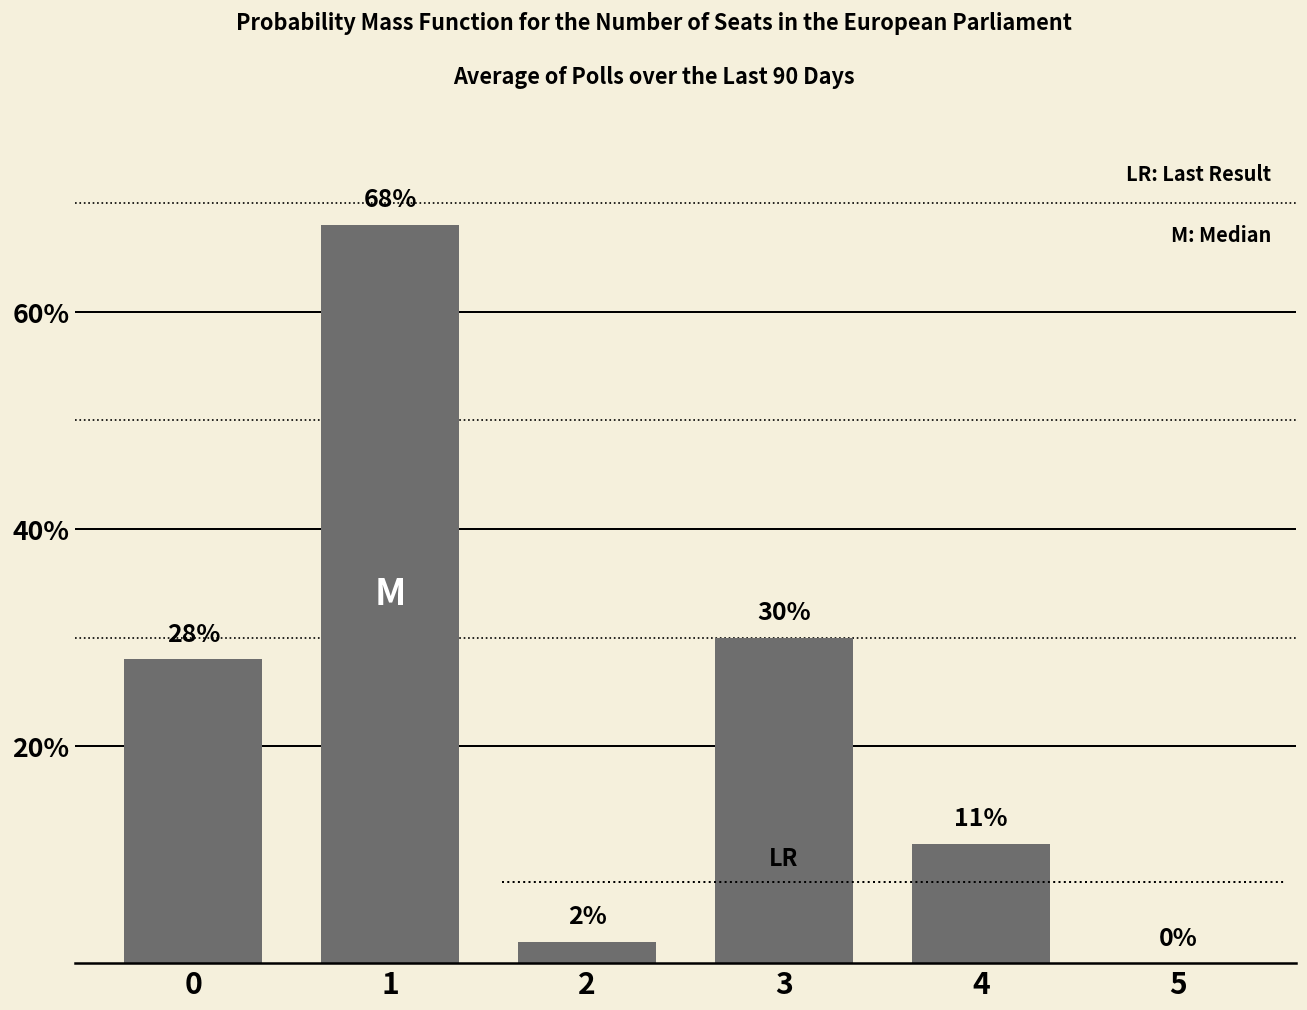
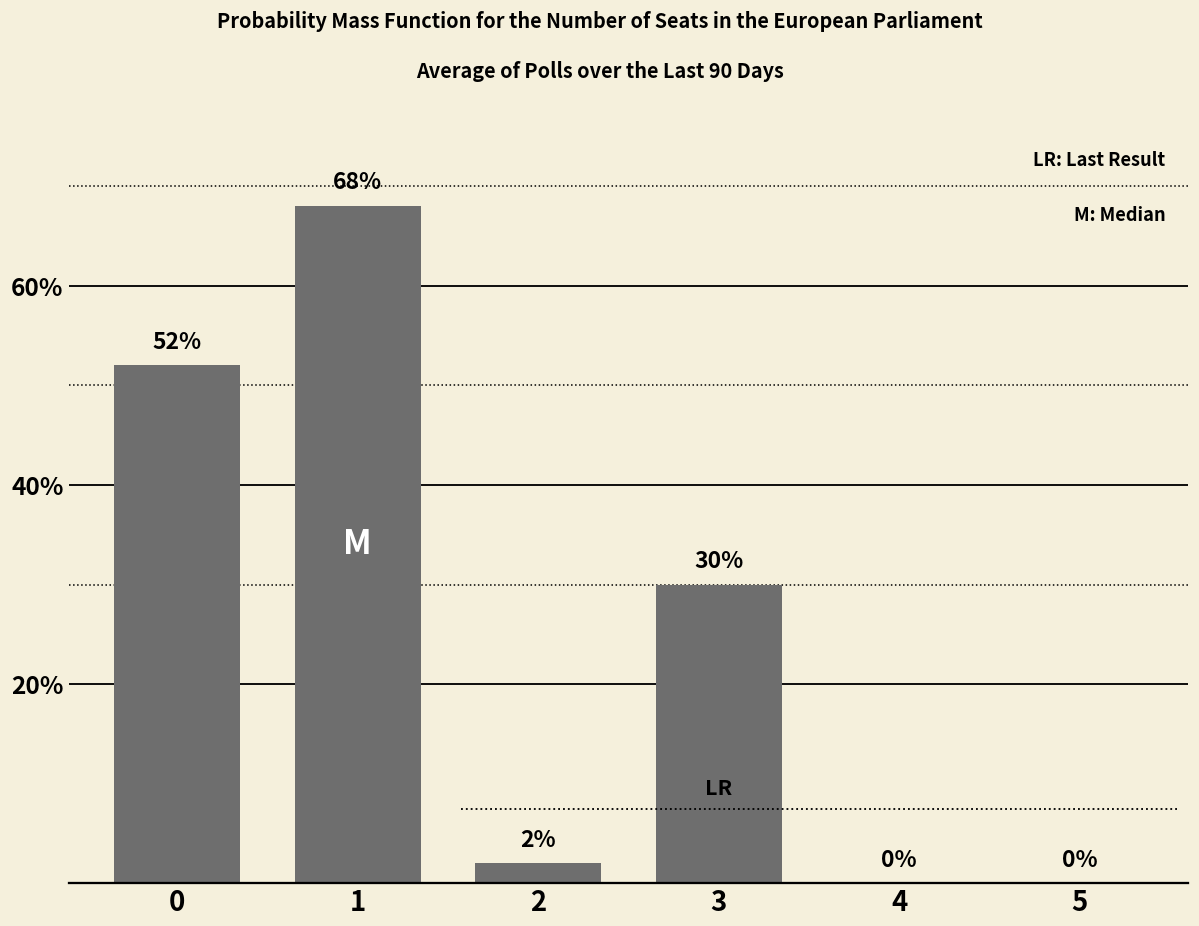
  {
-   "0": "28%",
+   "0": "52%",
    "1": "68%",
    "2": "2%",
    "3": "30%",
-   "4": "11%",
+   "4": "0%",
    "5": "0%"
  }
